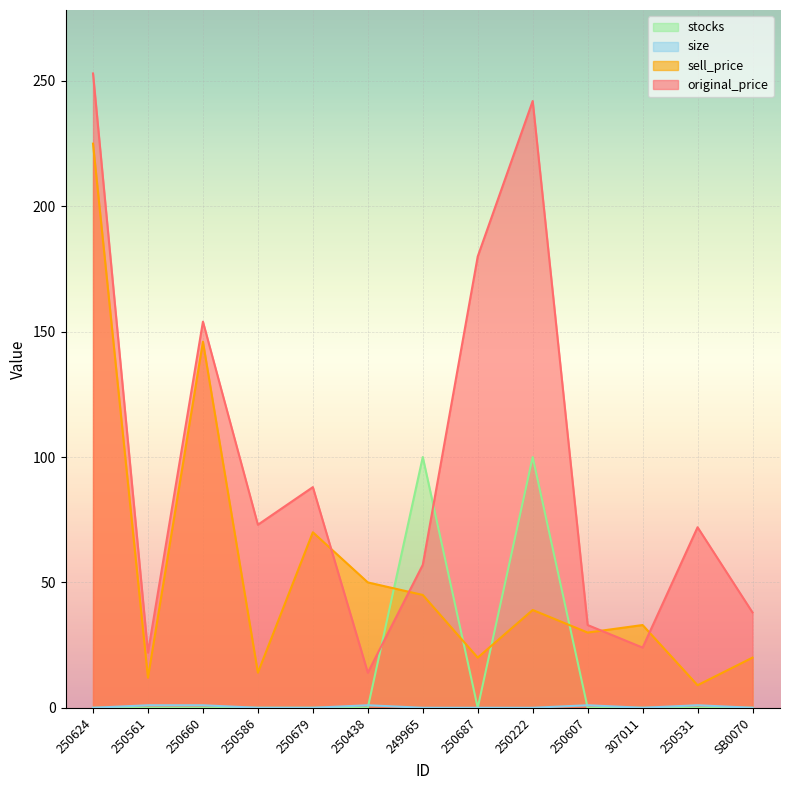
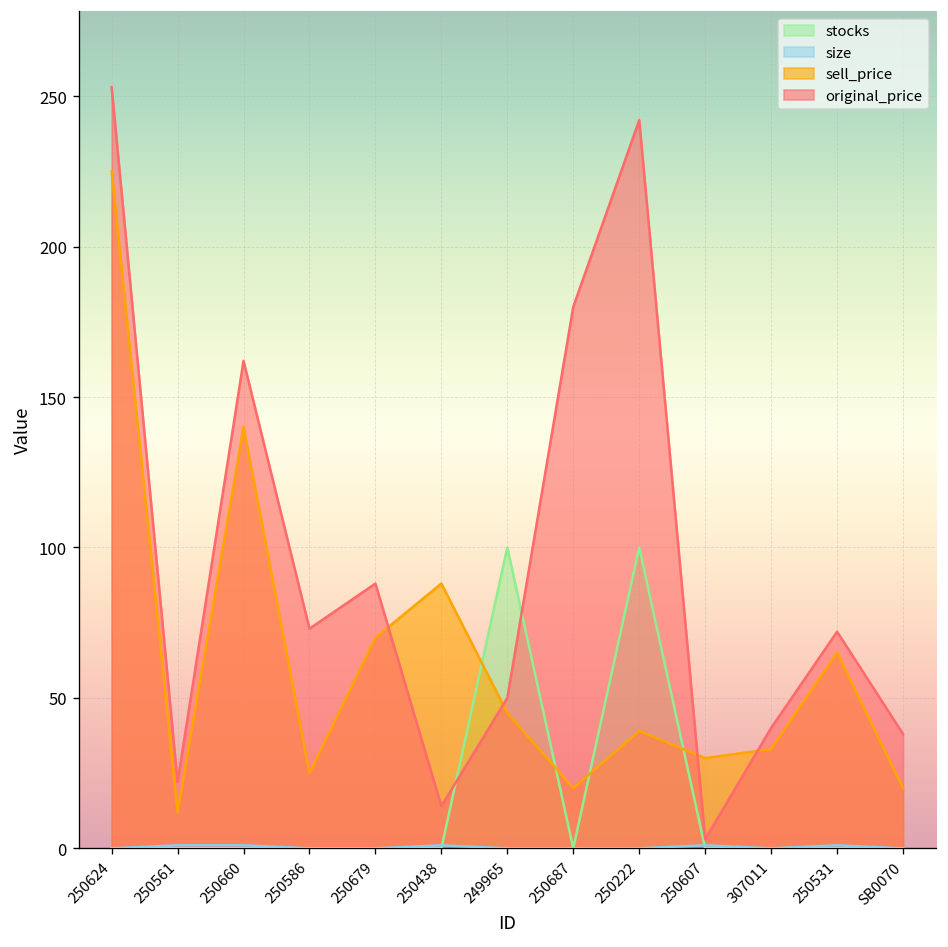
  {
    "stocks": {
      "249965": 100,
      "250222": 100
    },
    "size": {
      "249965": 0,
      "250222": 0
    },
    "sell_price": {
      "250624": 225,
      "250561": 12,
-     "250660": 146,
-     "250586": 14,
+     "250660": 140,
+     "250586": 25,
      "250679": 70,
-     "250438": 50,
+     "250438": 88,
      "249965": 45,
      "250687": 20,
      "250222": 39,
      "250607": 30,
      "307011": 33,
-     "250531": 9,
+     "250531": 65,
      "SB0070": 20
    },
    "original_price": {
      "250624": 253,
      "250561": 22,
-     "250660": 154,
+     "250660": 162,
      "250586": 73,
      "250679": 88,
      "250438": 14,
-     "249965": 57,
+     "249965": 50,
      "250687": 180,
      "250222": 242,
-     "250607": 33,
-     "307011": 24,
+     "250607": 3,
+     "307011": 40,
      "250531": 72,
      "SB0070": 38
    }
  }
